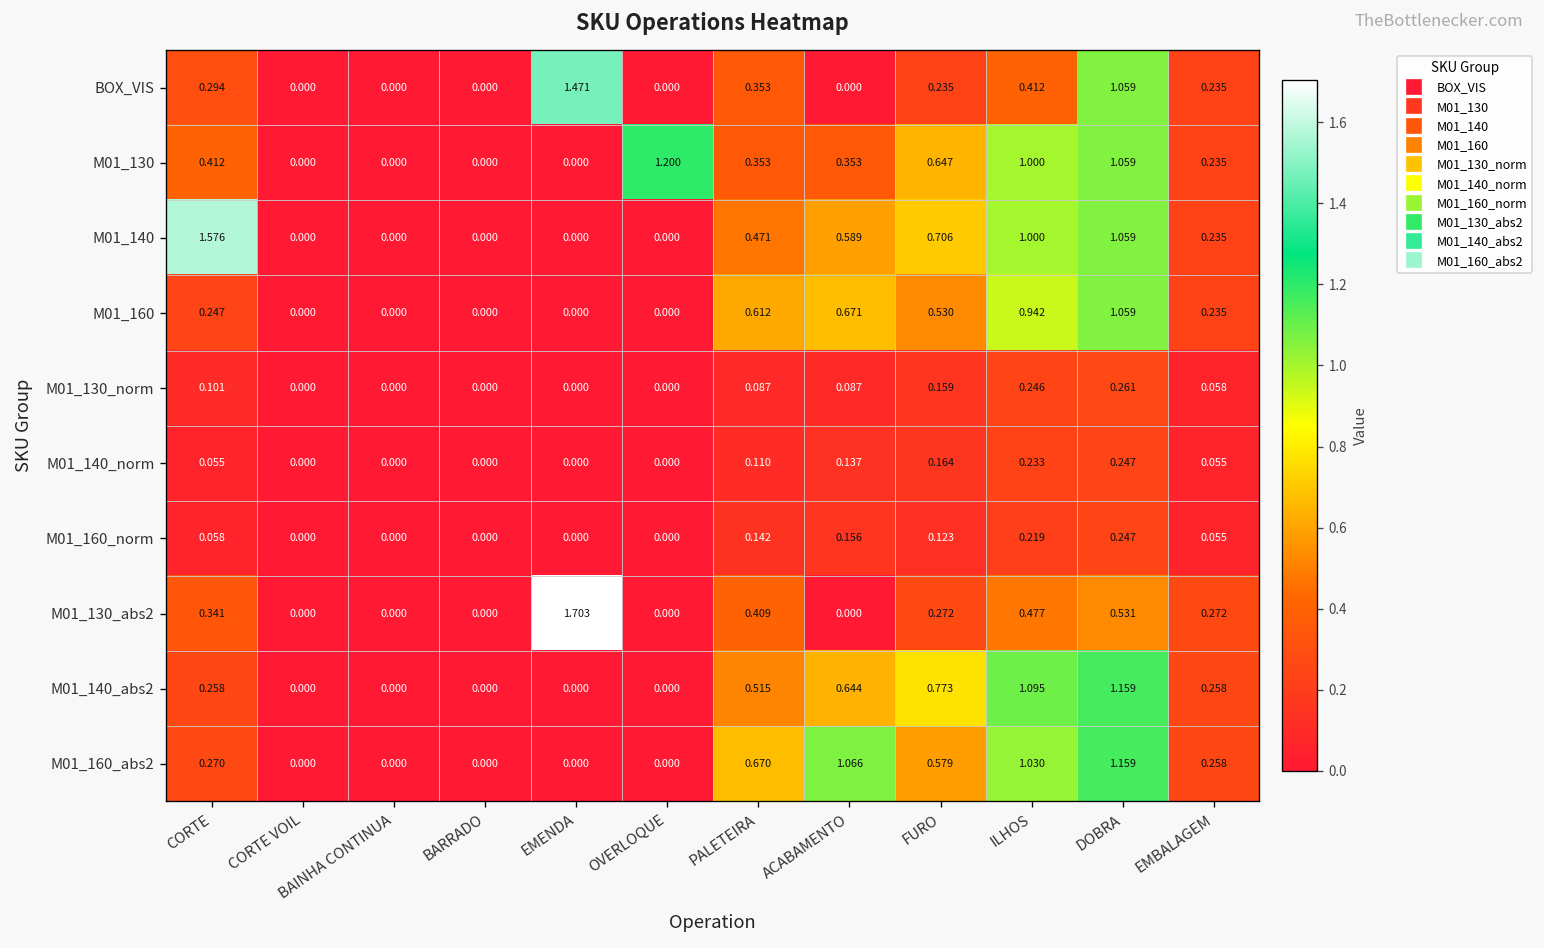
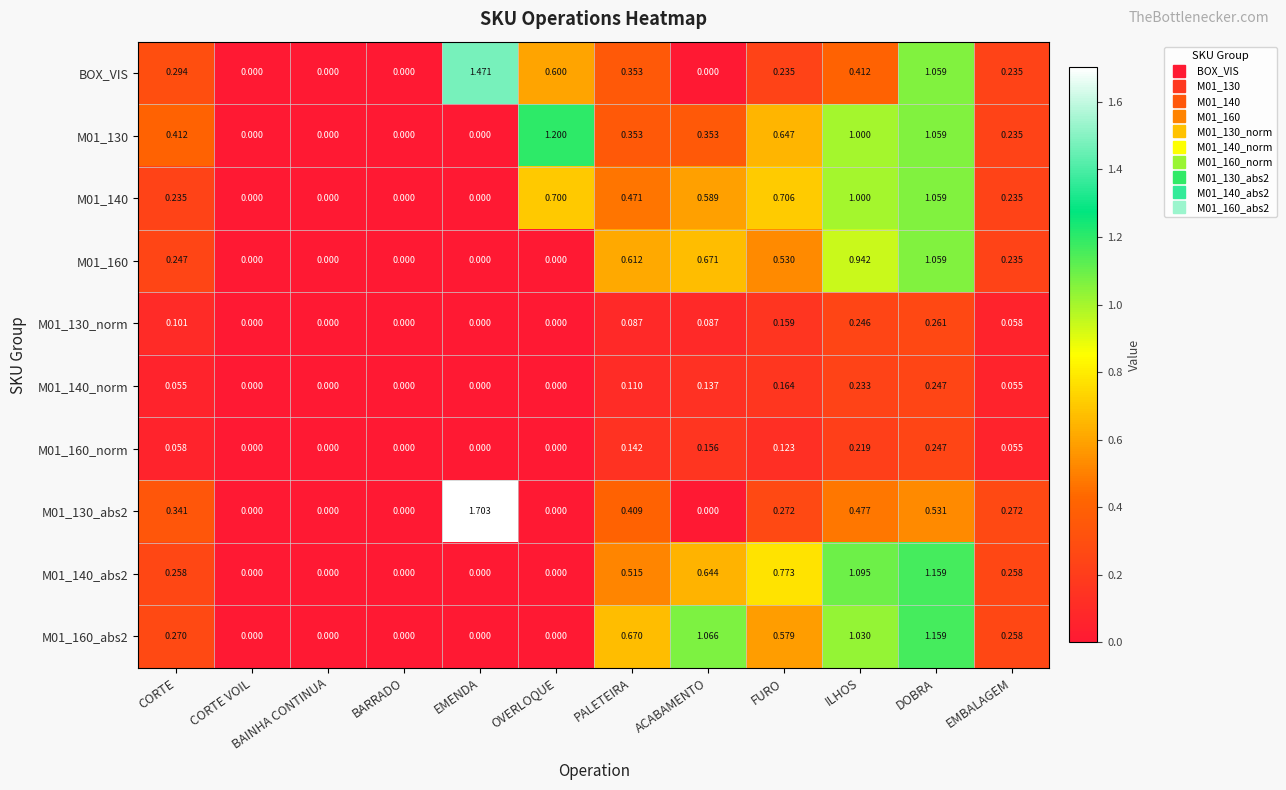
  {
    "BOX_VIS": {
      "CORTE": 0.294,
      "CORTE VOIL": 0.000,
      "BAINHA CONTINUA": 0.000,
      "BARRADO": 0.000,
      "EMENDA": 1.471,
-     "OVERLOQUE": 0.000,
+     "OVERLOQUE": 0.600,
      "PALETEIRA": 0.353,
      "ACABAMENTO": 0.000,
      "FURO": 0.235,
      "ILHOS": 0.412,
      "DOBRA": 1.059,
      "EMBALAGEM": 0.235
    },
    "M01_130": {
      "CORTE": 0.412,
      "CORTE VOIL": 0.000,
      "BAINHA CONTINUA": 0.000,
      "BARRADO": 0.000,
      "EMENDA": 0.000,
      "OVERLOQUE": 1.200,
      "PALETEIRA": 0.353,
      "ACABAMENTO": 0.353,
      "FURO": 0.647,
      "ILHOS": 1.000,
      "DOBRA": 1.059,
      "EMBALAGEM": 0.235
    },
    "M01_140": {
-     "CORTE": 1.576,
+     "CORTE": 0.235,
      "CORTE VOIL": 0.000,
      "BAINHA CONTINUA": 0.000,
      "BARRADO": 0.000,
      "EMENDA": 0.000,
-     "OVERLOQUE": 0.000,
+     "OVERLOQUE": 0.700,
      "PALETEIRA": 0.471,
      "ACABAMENTO": 0.589,
      "FURO": 0.706,
      "ILHOS": 1.000,
      "DOBRA": 1.059,
      "EMBALAGEM": 0.235
    },
    "M01_160": {
      "CORTE": 0.247,
      "CORTE VOIL": 0.000,
      "BAINHA CONTINUA": 0.000,
      "BARRADO": 0.000,
      "EMENDA": 0.000,
      "OVERLOQUE": 0.000,
      "PALETEIRA": 0.612,
      "ACABAMENTO": 0.671,
      "FURO": 0.530,
      "ILHOS": 0.942,
      "DOBRA": 1.059,
      "EMBALAGEM": 0.235
    },
    "M01_130_norm": {
      "CORTE": 0.101,
      "CORTE VOIL": 0.000,
      "BAINHA CONTINUA": 0.000,
      "BARRADO": 0.000,
      "EMENDA": 0.000,
      "OVERLOQUE": 0.000,
      "PALETEIRA": 0.087,
      "ACABAMENTO": 0.087,
      "FURO": 0.159,
      "ILHOS": 0.246,
      "DOBRA": 0.261,
      "EMBALAGEM": 0.058
    },
    "M01_140_norm": {
      "CORTE": 0.055,
      "CORTE VOIL": 0.000,
      "BAINHA CONTINUA": 0.000,
      "BARRADO": 0.000,
      "EMENDA": 0.000,
      "OVERLOQUE": 0.000,
      "PALETEIRA": 0.110,
      "ACABAMENTO": 0.137,
      "FURO": 0.164,
      "ILHOS": 0.233,
      "DOBRA": 0.247,
      "EMBALAGEM": 0.055
    },
    "M01_160_norm": {
      "CORTE": 0.058,
      "CORTE VOIL": 0.000,
      "BAINHA CONTINUA": 0.000,
      "BARRADO": 0.000,
      "EMENDA": 0.000,
      "OVERLOQUE": 0.000,
      "PALETEIRA": 0.142,
      "ACABAMENTO": 0.156,
      "FURO": 0.123,
      "ILHOS": 0.219,
      "DOBRA": 0.247,
      "EMBALAGEM": 0.055
    },
    "M01_130_abs2": {
      "CORTE": 0.341,
      "CORTE VOIL": 0.000,
      "BAINHA CONTINUA": 0.000,
      "BARRADO": 0.000,
      "EMENDA": 1.703,
      "OVERLOQUE": 0.000,
      "PALETEIRA": 0.409,
      "ACABAMENTO": 0.000,
      "FURO": 0.272,
      "ILHOS": 0.477,
      "DOBRA": 0.531,
      "EMBALAGEM": 0.272
    },
    "M01_140_abs2": {
      "CORTE": 0.258,
      "CORTE VOIL": 0.000,
      "BAINHA CONTINUA": 0.000,
      "BARRADO": 0.000,
      "EMENDA": 0.000,
      "OVERLOQUE": 0.000,
      "PALETEIRA": 0.515,
      "ACABAMENTO": 0.644,
      "FURO": 0.773,
      "ILHOS": 1.095,
      "DOBRA": 1.159,
      "EMBALAGEM": 0.258
    },
    "M01_160_abs2": {
      "CORTE": 0.270,
      "CORTE VOIL": 0.000,
      "BAINHA CONTINUA": 0.000,
      "BARRADO": 0.000,
      "EMENDA": 0.000,
      "OVERLOQUE": 0.000,
      "PALETEIRA": 0.670,
      "ACABAMENTO": 1.066,
      "FURO": 0.579,
      "ILHOS": 1.030,
      "DOBRA": 1.159,
      "EMBALAGEM": 0.258
    }
  }
